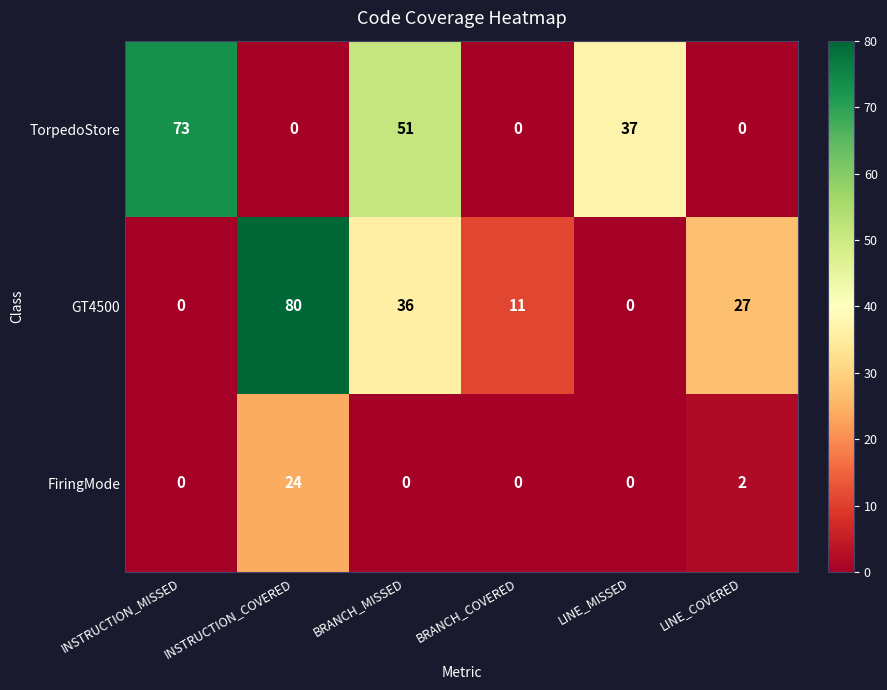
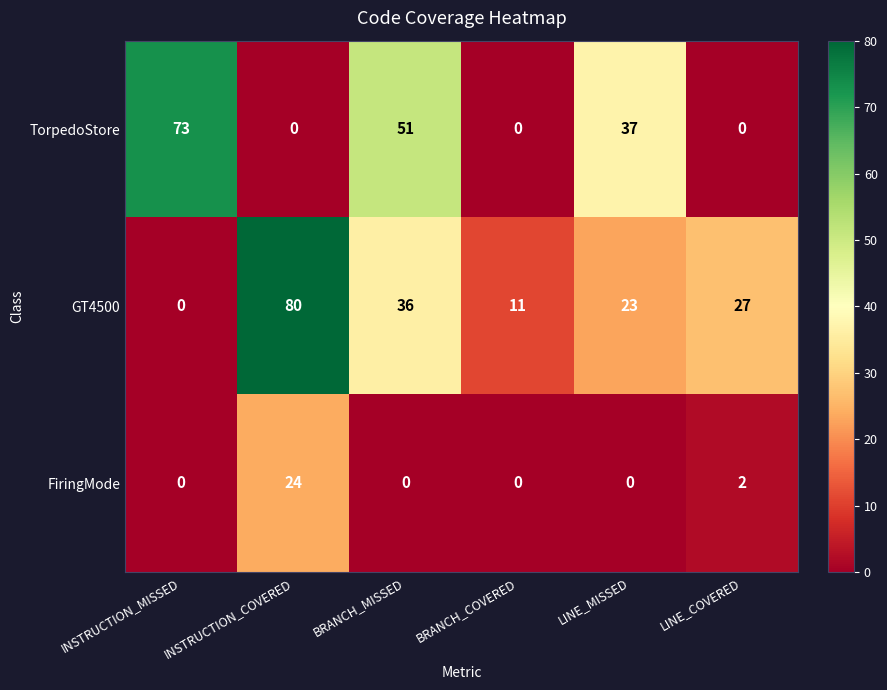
  {
    "TorpedoStore": {
      "INSTRUCTION_MISSED": 73,
      "INSTRUCTION_COVERED": 0,
      "BRANCH_MISSED": 51,
      "BRANCH_COVERED": 0,
      "LINE_MISSED": 37,
      "LINE_COVERED": 0
    },
    "GT4500": {
      "INSTRUCTION_MISSED": 0,
      "INSTRUCTION_COVERED": 80,
      "BRANCH_MISSED": 36,
      "BRANCH_COVERED": 11,
-     "LINE_MISSED": 0,
+     "LINE_MISSED": 23,
      "LINE_COVERED": 27
    },
    "FiringMode": {
      "INSTRUCTION_MISSED": 0,
      "INSTRUCTION_COVERED": 24,
      "BRANCH_MISSED": 0,
      "BRANCH_COVERED": 0,
      "LINE_MISSED": 0,
      "LINE_COVERED": 2
    }
  }
